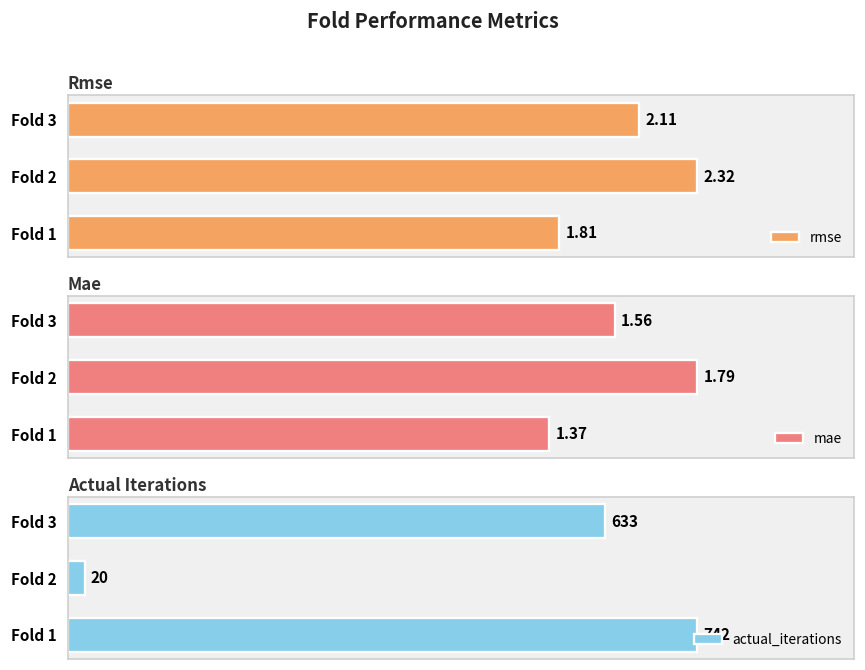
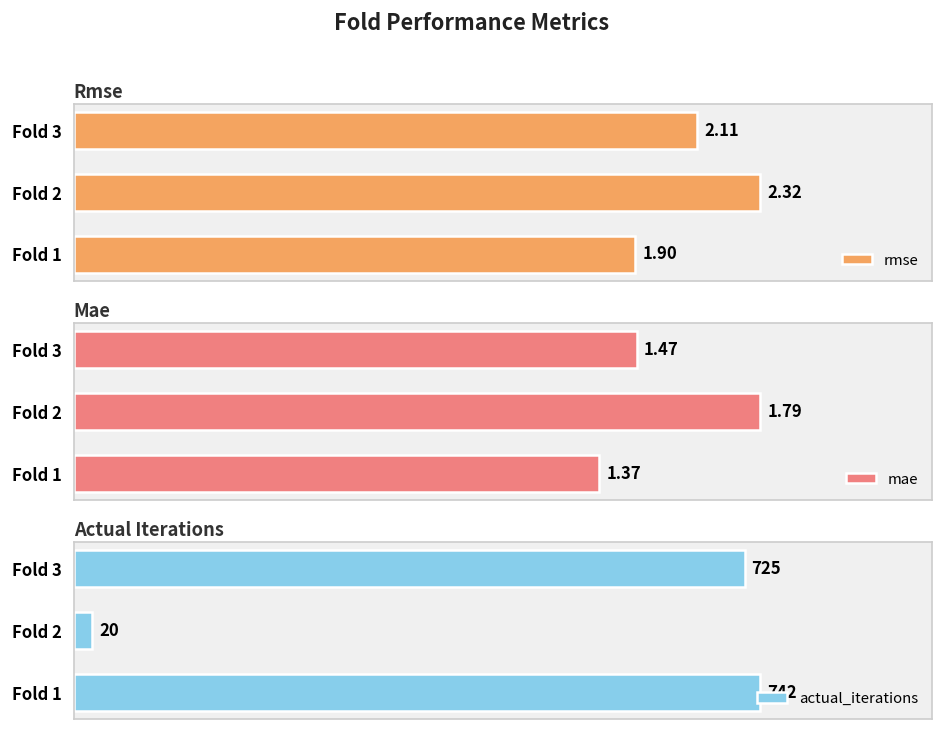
  {
    "Rmse": {
      "Fold 3": 2.11,
      "Fold 2": 2.32,
-     "Fold 1": 1.81
+     "Fold 1": 1.90
    },
    "Mae": {
-     "Fold 3": 1.56,
+     "Fold 3": 1.47,
      "Fold 2": 1.79,
      "Fold 1": 1.37
    },
    "Actual Iterations": {
-     "Fold 3": 633,
+     "Fold 3": 725,
      "Fold 2": 20,
      "Fold 1": 742
    }
  }
